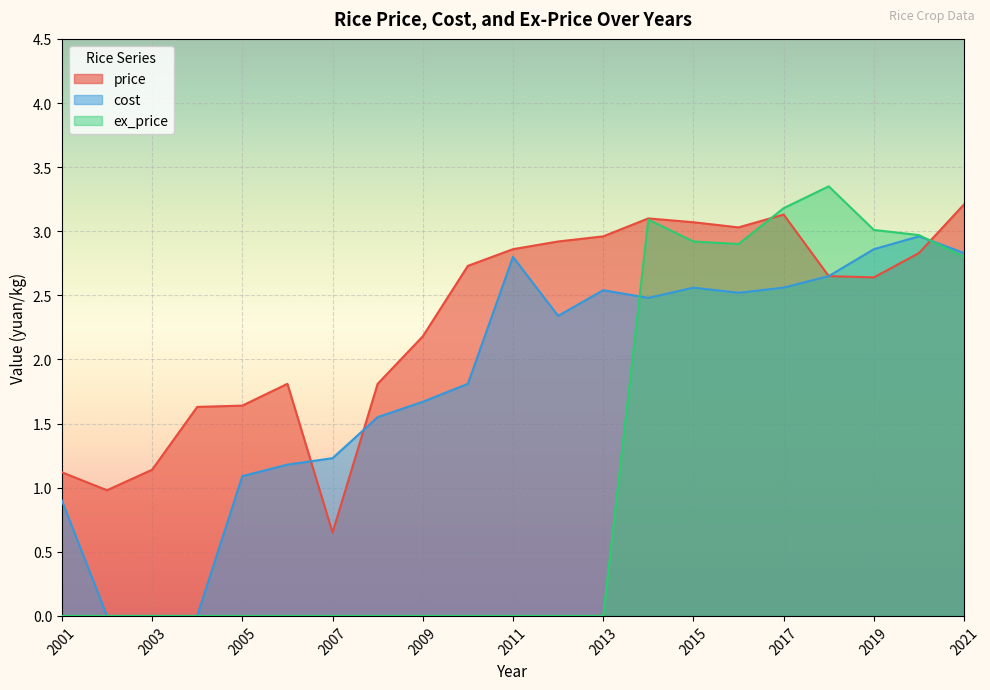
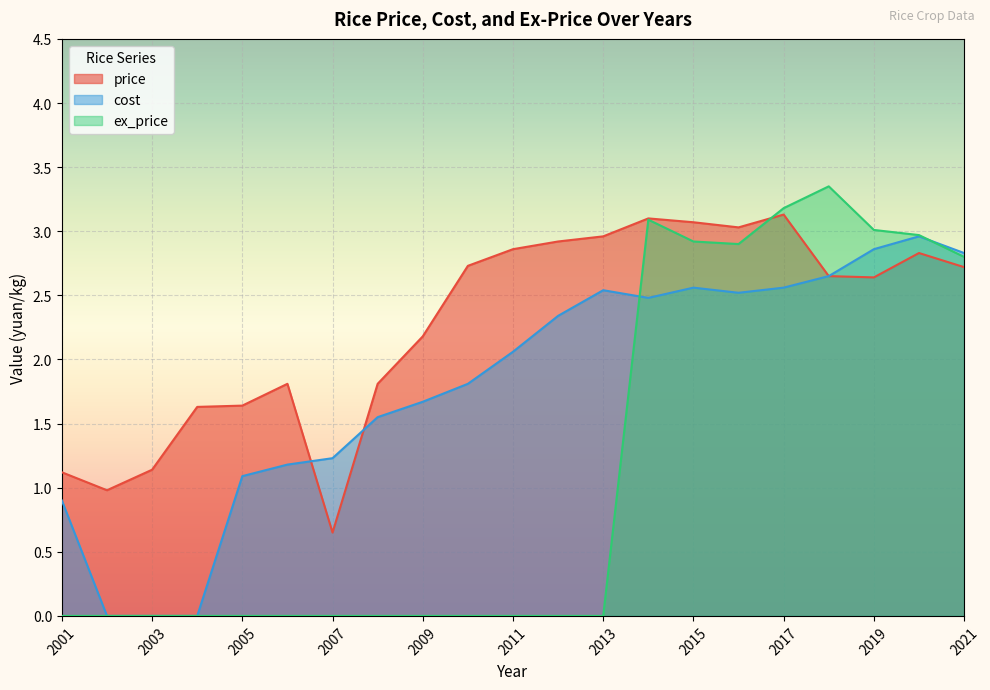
  {
    "price": {
      "2001": 1.12,
      "2003": 1.14,
      "2005": 1.64,
      "2007": 0.65,
      "2009": 2.18,
      "2011": 2.86,
      "2013": 2.96,
      "2015": 3.07,
      "2017": 3.13,
      "2019": 2.64,
-     "2021": 3.21
+     "2021": 2.72
    },
    "cost": {
      "2001": 0.90,
      "2005": 1.09,
      "2007": 1.23,
      "2009": 1.67,
-     "2011": 2.80,
+     "2011": 2.06,
      "2013": 2.54,
      "2015": 2.56,
      "2017": 2.56,
      "2019": 2.86,
      "2021": 2.83
    },
    "ex_price": {
      "2001": 0.00,
      "2005": 0.00,
      "2007": 0.00,
      "2009": 0.00,
      "2011": 0.00,
      "2013": 0.00,
      "2015": 2.92,
      "2017": 3.18,
      "2019": 3.01,
      "2021": 2.80
    }
  }
